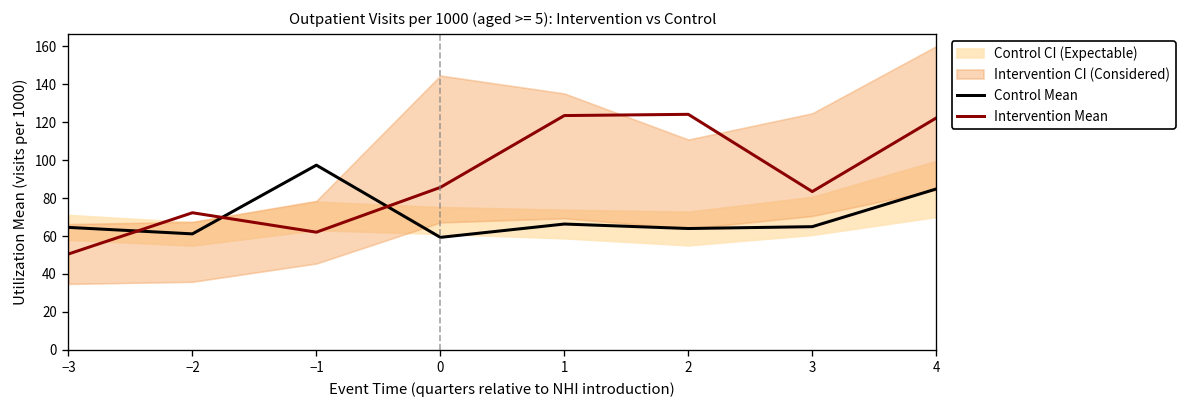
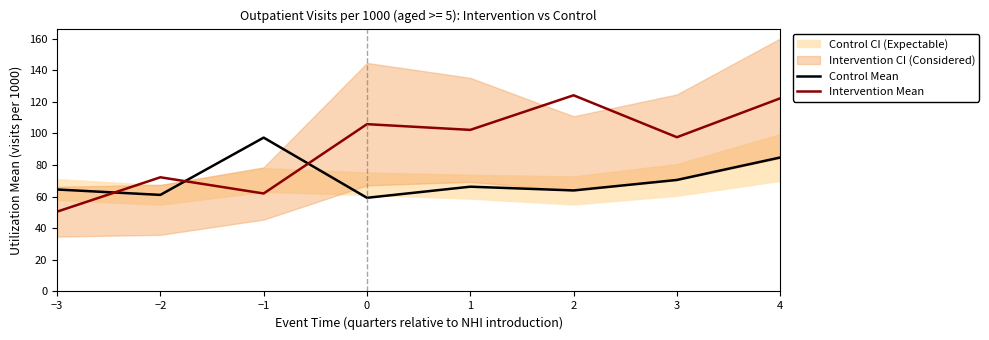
  {
    "Control Mean": {
      "−3": 65,
      "−2": 61,
      "−1": 97,
      "0": 59,
      "1": 66,
      "2": 64,
-     "3": 65,
+     "3": 71,
      "4": 85
    },
    "Intervention Mean": {
      "−3": 51,
      "−2": 72,
      "−1": 62,
-     "0": 86,
-     "1": 124,
+     "0": 106,
+     "1": 102,
      "2": 124,
-     "3": 83,
+     "3": 98,
      "4": 122
    }
  }
